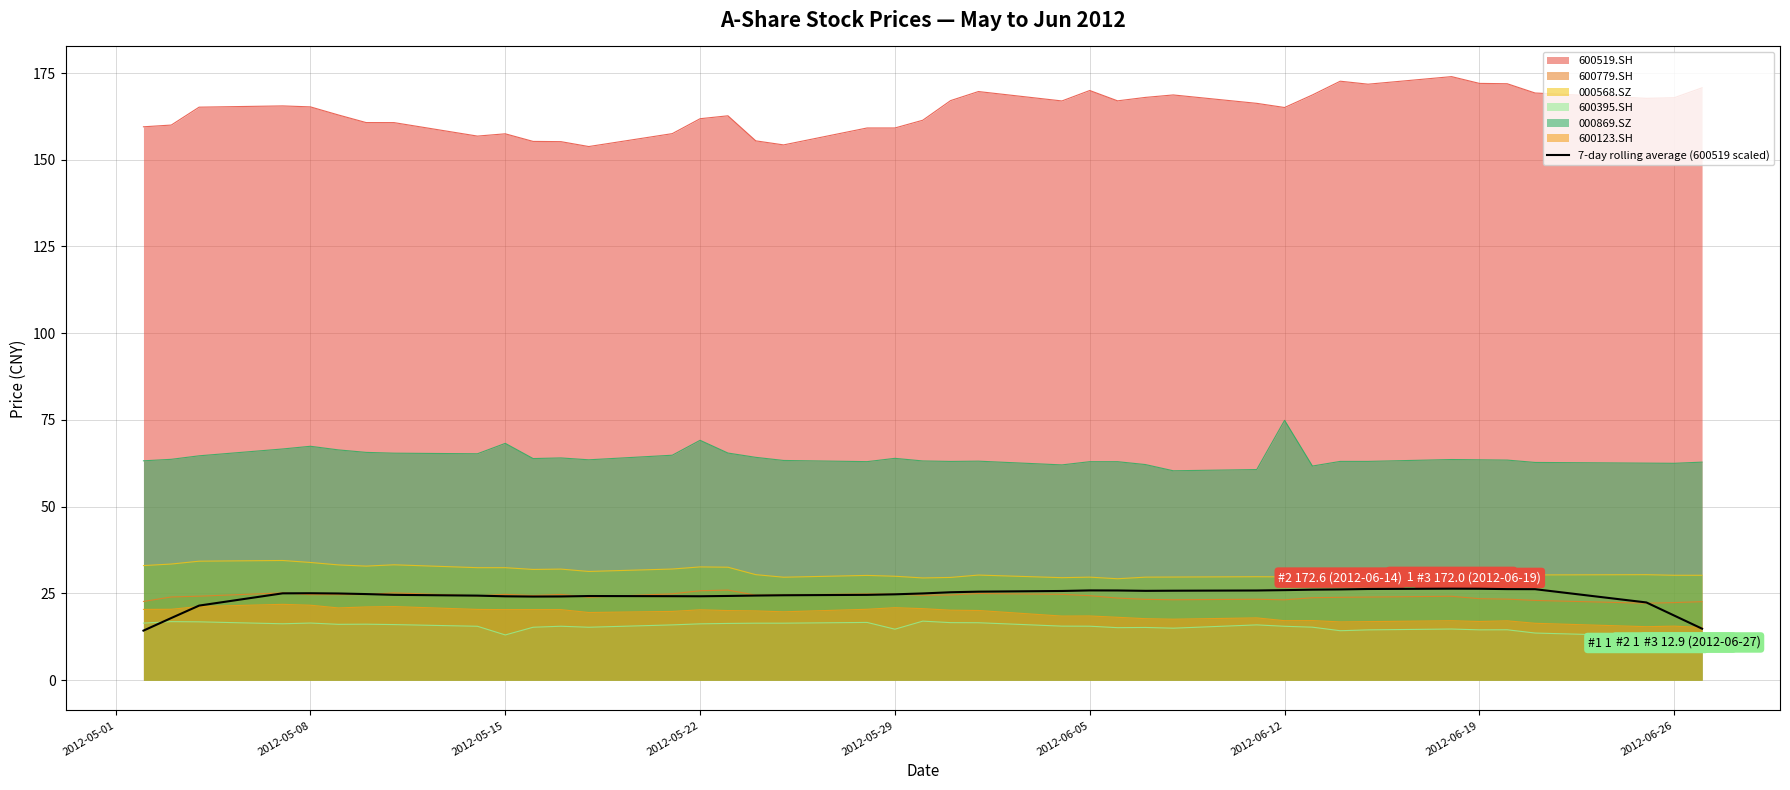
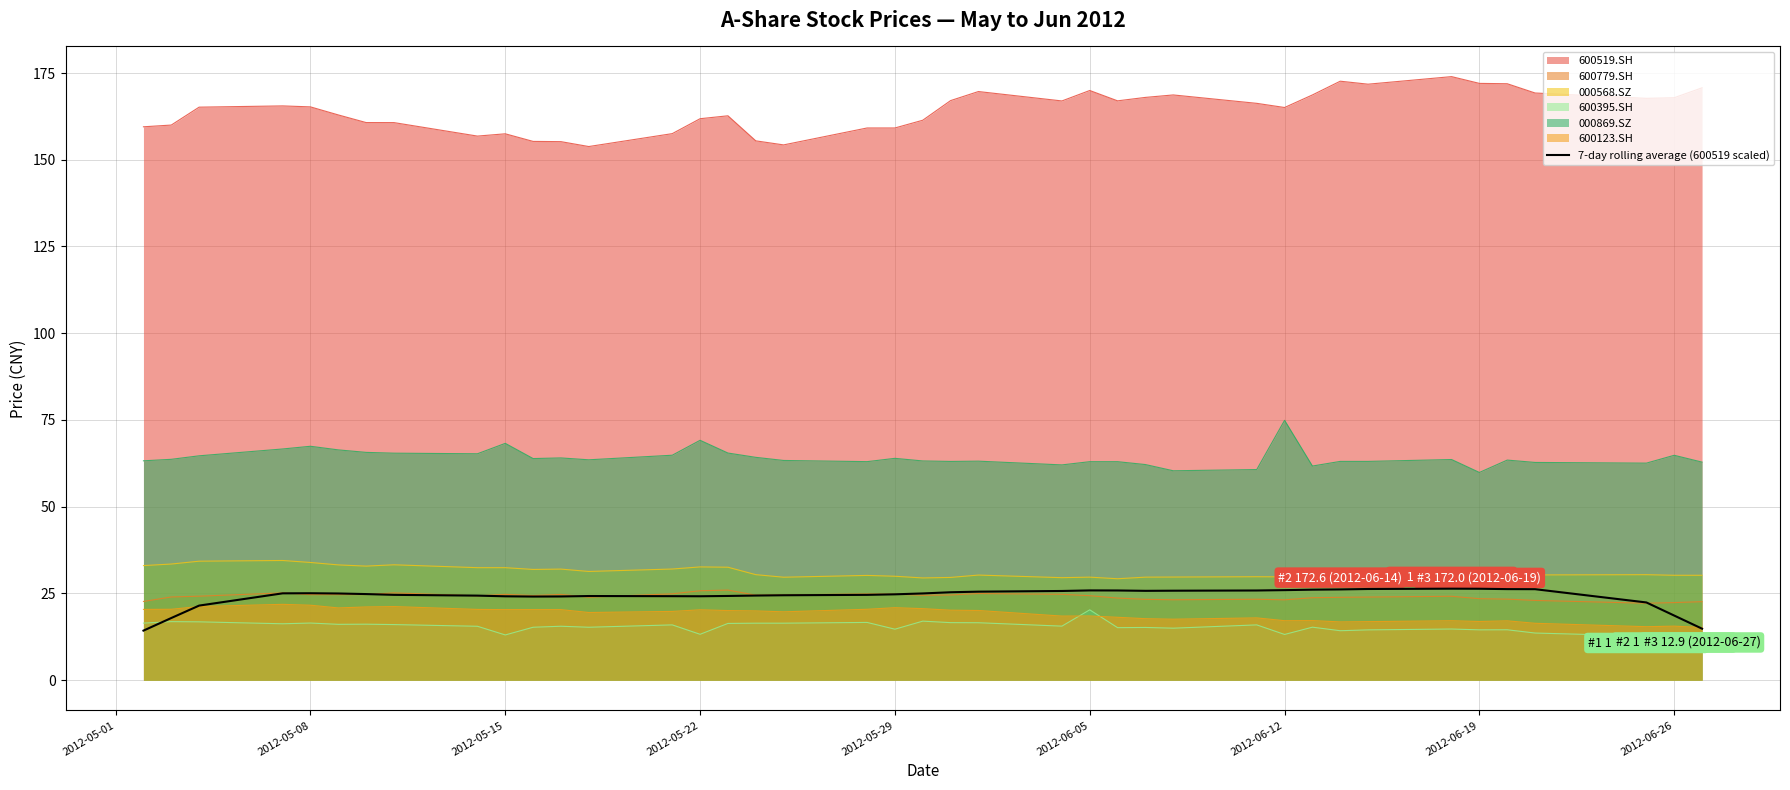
  {
    "600395.SH": {
      "2012-05-08": 16,
      "2012-05-15": 13,
-     "2012-05-22": 16,
+     "2012-05-22": 13,
      "2012-05-29": 15,
-     "2012-06-05": 16,
-     "2012-06-12": 16,
+     "2012-06-05": 20,
+     "2012-06-12": 13,
      "2012-06-19": 15
    },
    "000869.SZ": {
      "2012-05-08": 67,
      "2012-05-15": 68,
      "2012-05-22": 69,
      "2012-05-29": 64,
      "2012-06-05": 63,
      "2012-06-12": 75,
-     "2012-06-19": 64,
-     "2012-06-26": 63
+     "2012-06-19": 60,
+     "2012-06-26": 65
    },
    "7-day rolling average (600519 scaled)": {
      "2012-05-22": 24,
      "2012-06-05": 26,
      "2012-06-12": 26,
      "2012-06-19": 26,
      "2012-06-26": 19
    }
  }
